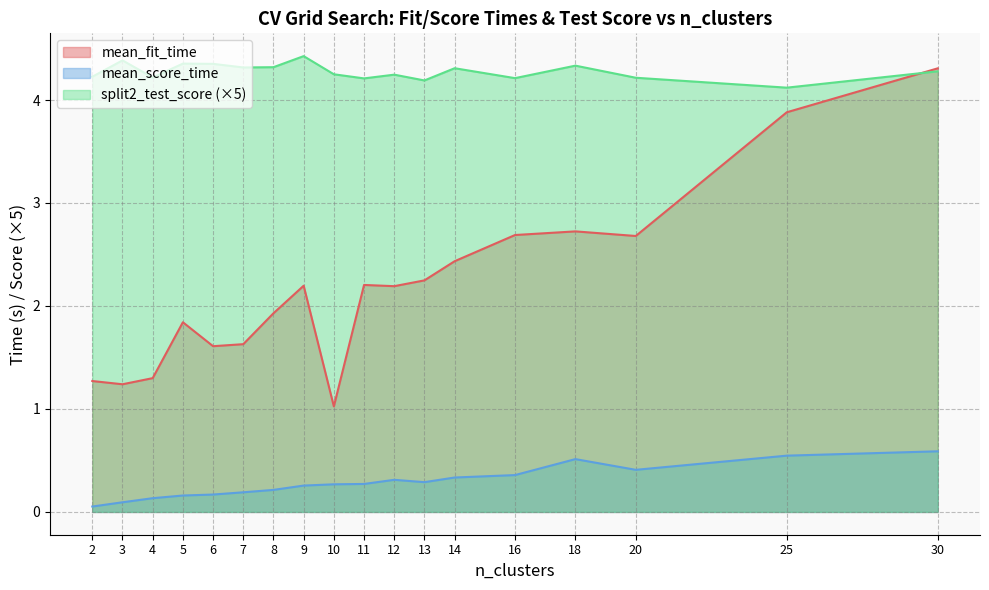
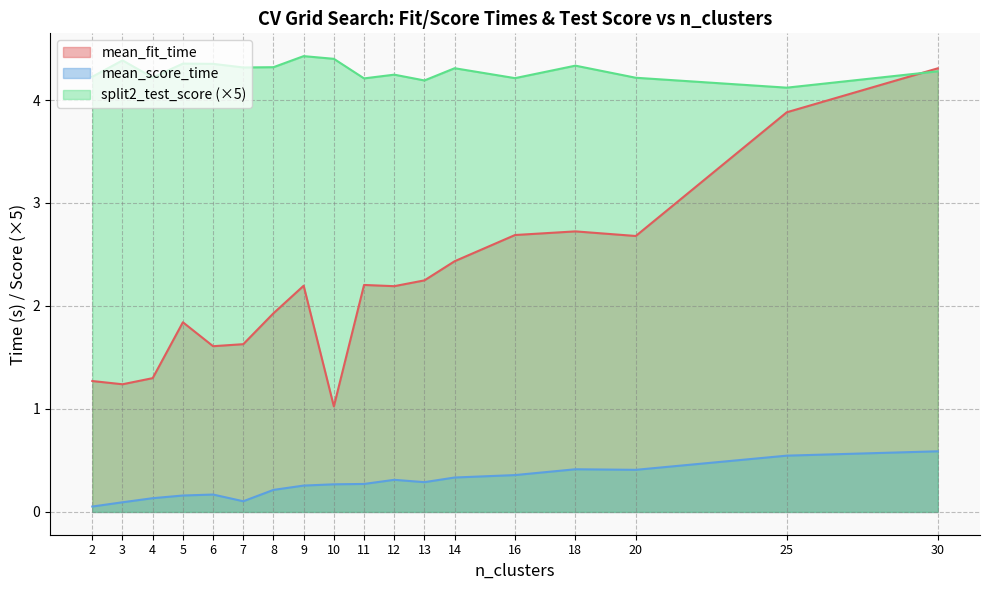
  {
    "mean_fit_time": {
      "2": 1.27,
      "3": 1.24,
      "4": 1.30,
      "5": 1.84,
      "6": 1.61,
      "7": 1.63,
      "8": 1.93,
      "9": 2.20,
      "10": 1.02,
      "11": 2.20,
      "12": 2.19,
      "13": 2.25,
      "14": 2.43,
      "16": 2.69,
      "18": 2.72,
      "20": 2.68,
      "25": 3.88,
      "30": 4.31
    },
    "mean_score_time": {
      "2": 0.05,
      "3": 0.09,
      "4": 0.13,
      "5": 0.16,
      "6": 0.17,
-     "7": 0.19,
+     "7": 0.10,
      "8": 0.21,
      "9": 0.26,
      "10": 0.27,
      "11": 0.27,
      "12": 0.31,
      "13": 0.29,
      "14": 0.33,
      "16": 0.36,
-     "18": 0.51,
+     "18": 0.41,
      "20": 0.41,
      "25": 0.55,
      "30": 0.59
    },
    "split2_test_score (×5)": {
      "8": 4.32,
      "9": 4.43,
-     "10": 4.25,
+     "10": 4.40,
      "11": 4.21,
      "12": 4.25,
      "13": 4.19,
      "14": 4.31,
      "16": 4.21,
      "18": 4.33,
      "20": 4.22,
      "25": 4.12,
      "30": 4.28
    }
  }
